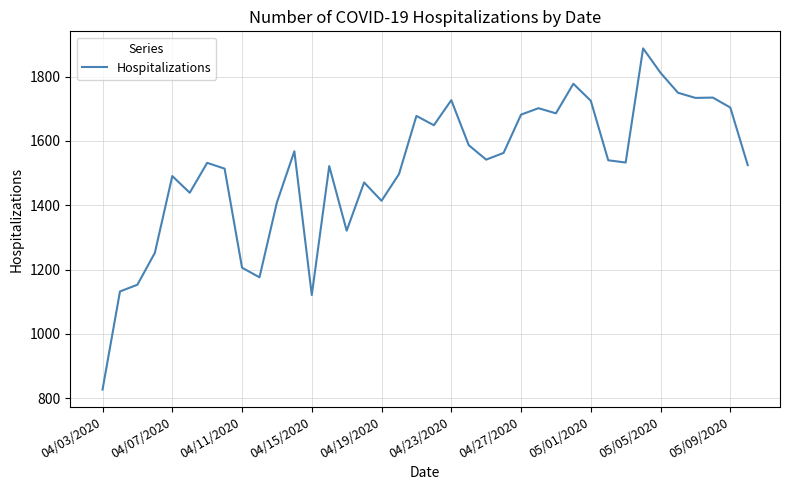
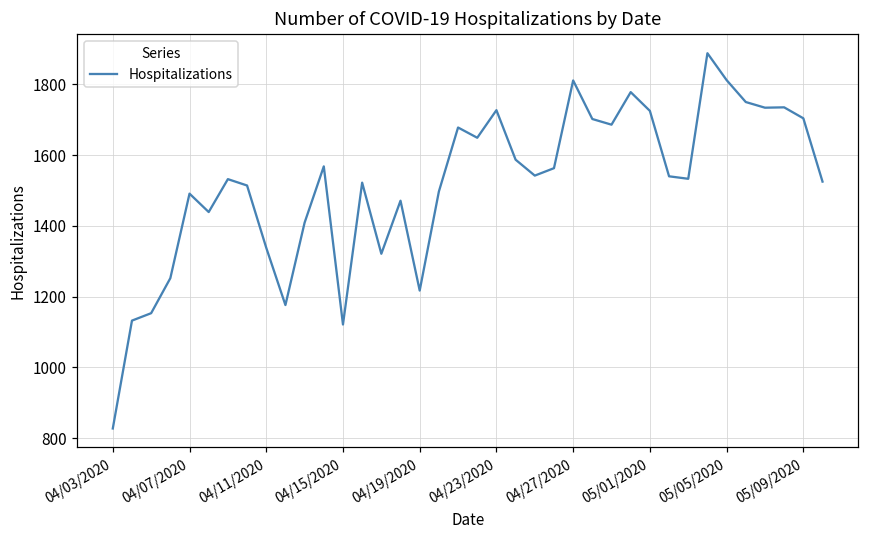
  {
    "04/03/2020": 830,
    "04/07/2020": 1490,
-   "04/11/2020": 1210,
+   "04/11/2020": 1340,
    "04/15/2020": 1120,
-   "04/19/2020": 1410,
+   "04/19/2020": 1220,
    "04/23/2020": 1730,
-   "04/27/2020": 1680,
+   "04/27/2020": 1810,
    "05/01/2020": 1730,
    "05/05/2020": 1810,
    "05/09/2020": 1700
  }
